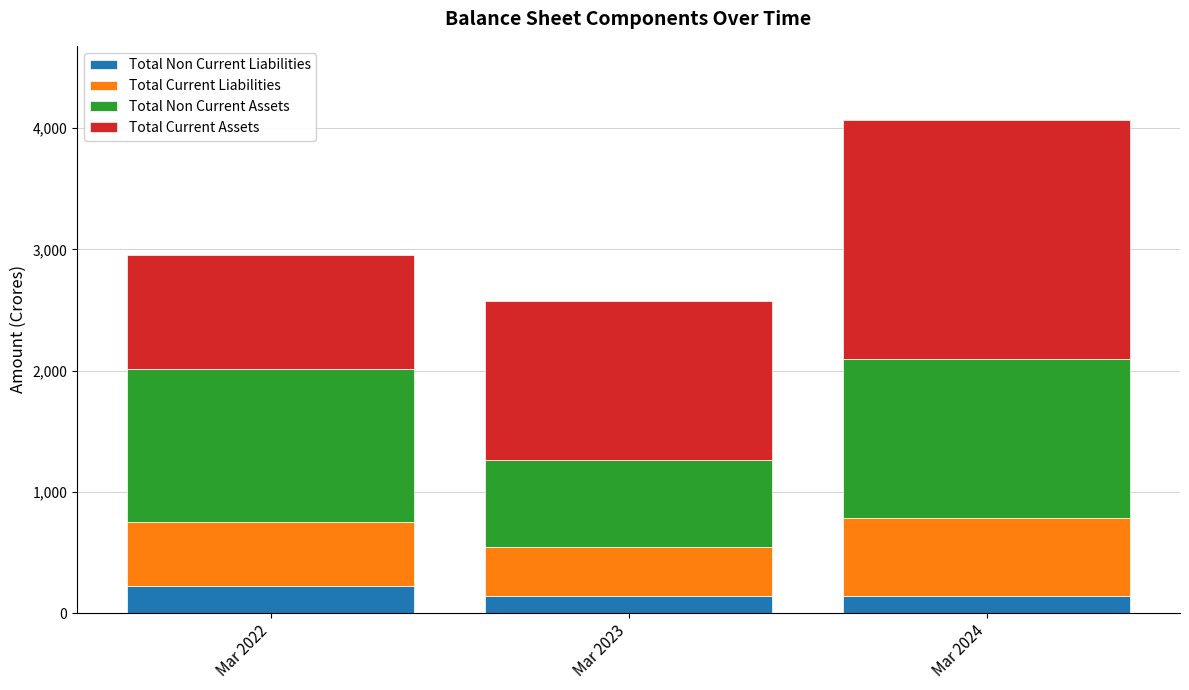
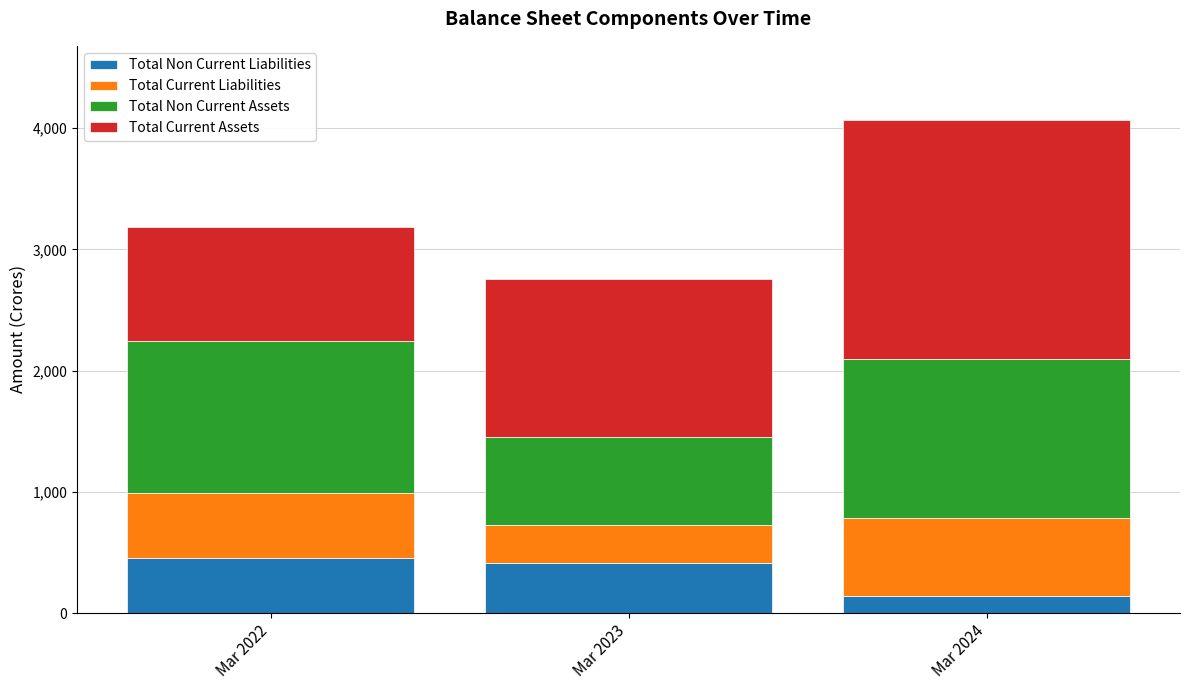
  {
    "Total Non Current Liabilities": {
-     "Mar 2022": "220",
-     "Mar 2023": "140",
+     "Mar 2022": "450",
+     "Mar 2023": "410",
      "Mar 2024": "140"
    },
    "Total Current Liabilities": {
      "Mar 2022": "530",
-     "Mar 2023": "400",
+     "Mar 2023": "320",
      "Mar 2024": "640"
    },
    "Total Non Current Assets": {
      "Mar 2022": "1,260",
      "Mar 2023": "720",
      "Mar 2024": "1,310"
    },
    "Total Current Assets": {
      "Mar 2022": "940",
      "Mar 2023": "1,310",
      "Mar 2024": "1,970"
    }
  }
